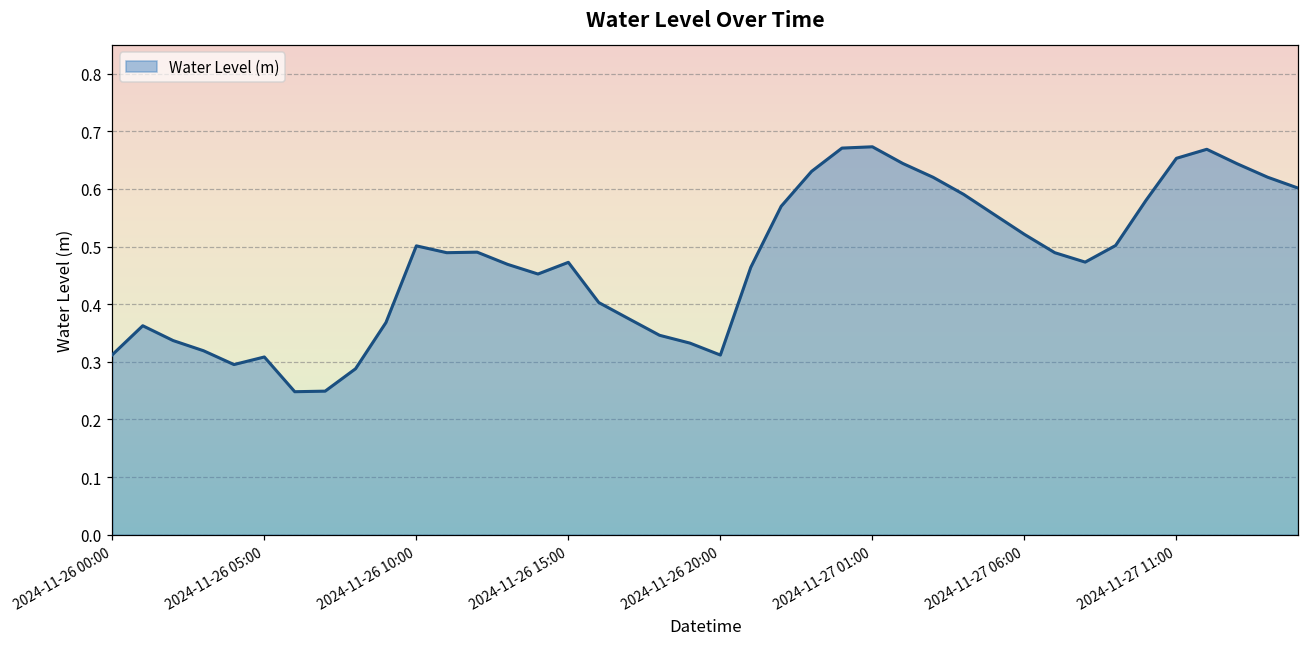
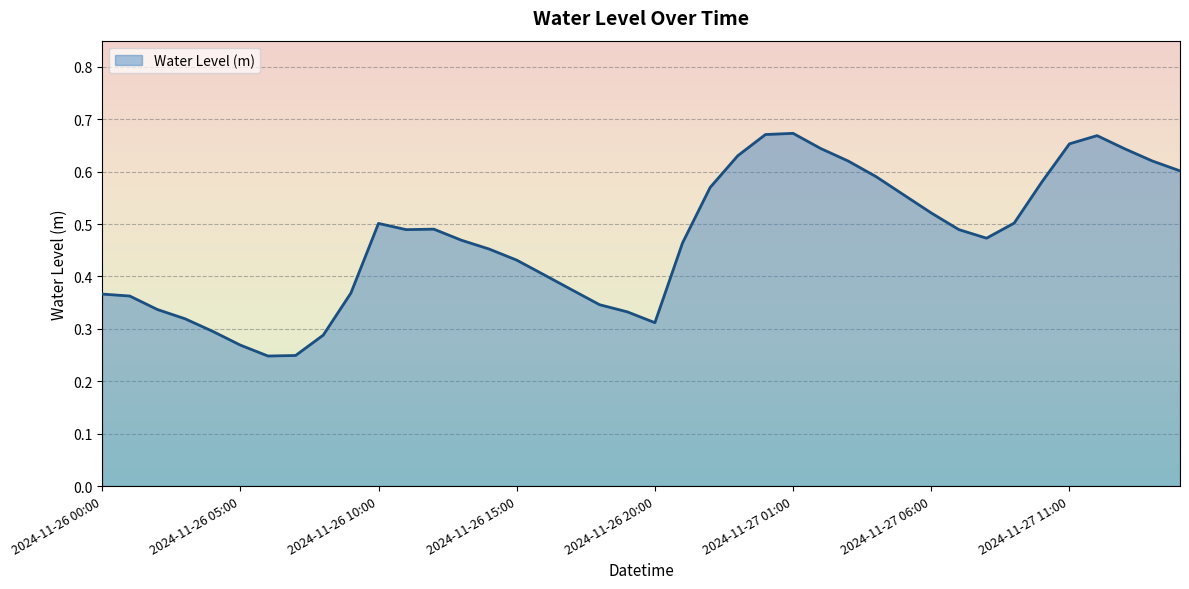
  {
-   "2024-11-26 00:00": 0.31,
-   "2024-11-26 05:00": 0.31,
+   "2024-11-26 00:00": 0.37,
+   "2024-11-26 05:00": 0.27,
    "2024-11-26 10:00": 0.50,
-   "2024-11-26 15:00": 0.47,
+   "2024-11-26 15:00": 0.43,
    "2024-11-26 20:00": 0.31,
    "2024-11-27 01:00": 0.67,
    "2024-11-27 06:00": 0.52,
    "2024-11-27 11:00": 0.65
  }
